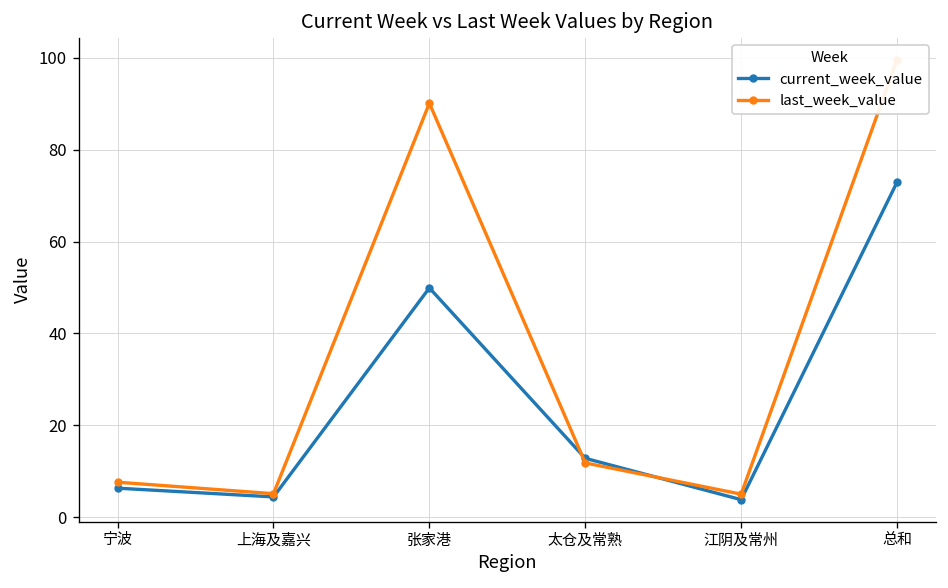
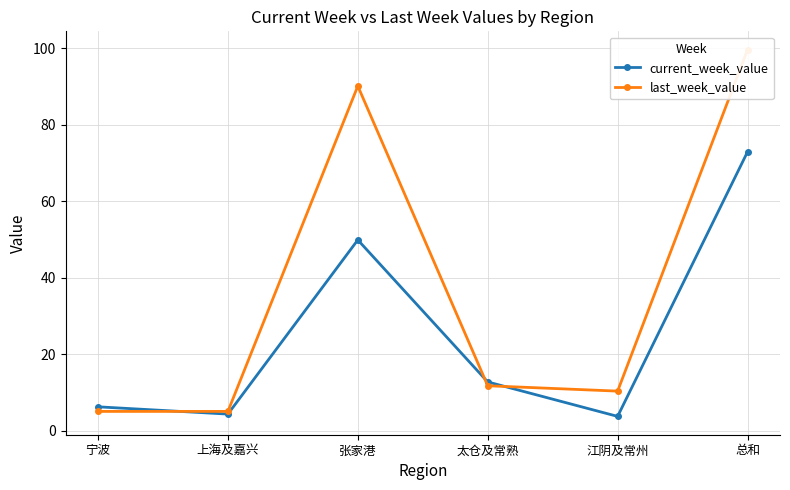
  {
    "current_week_value": {
      "宁波": 6,
      "上海及嘉兴": 4,
      "张家港": 50,
      "太仓及常熟": 13,
      "江阴及常州": 4,
      "总和": 73
    },
    "last_week_value": {
-     "宁波": 8,
+     "宁波": 5,
      "上海及嘉兴": 5,
      "张家港": 90,
      "太仓及常熟": 12,
-     "江阴及常州": 5
+     "江阴及常州": 10
    }
  }
